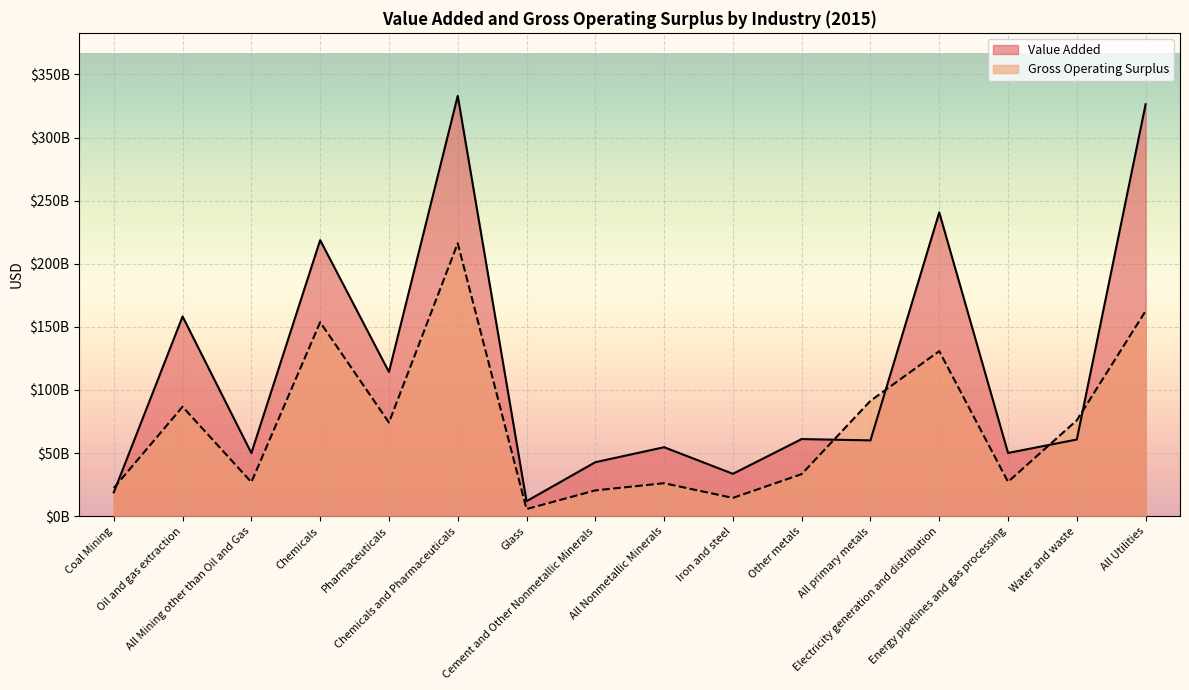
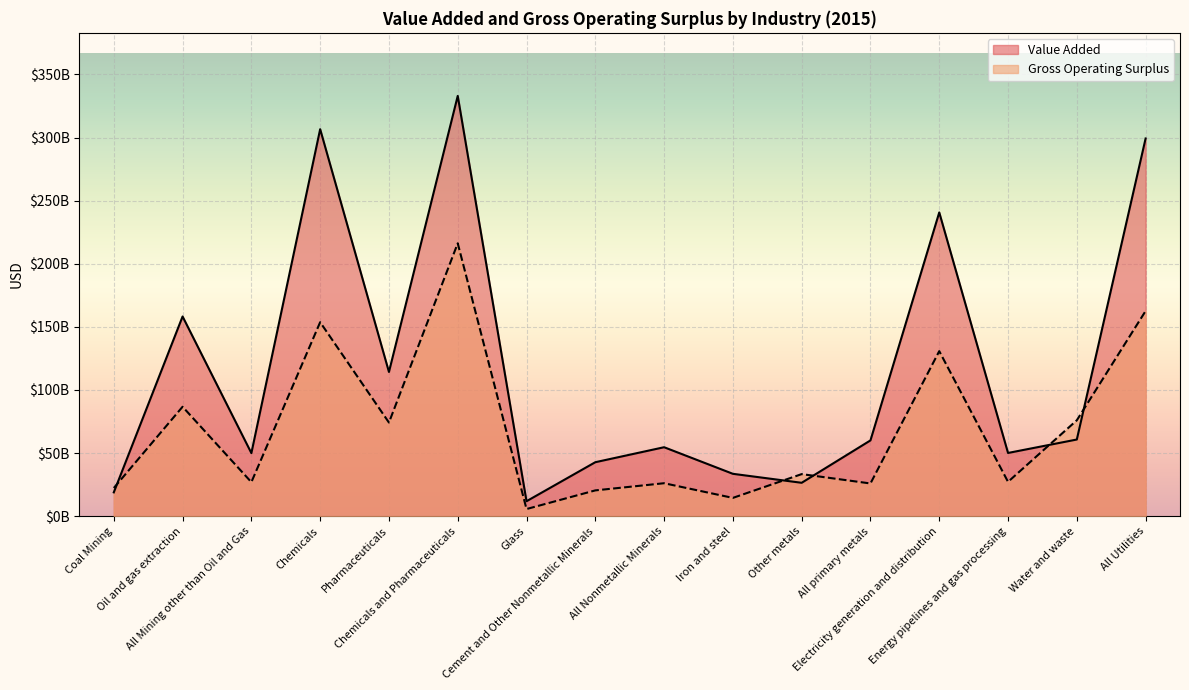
  {
    "Value Added": {
      "Coal Mining": "$19000000000",
      "Oil and gas extraction": "$158000000000",
      "All Mining other than Oil and Gas": "$50000000000",
-     "Chemicals": "$219000000000",
+     "Chemicals": "$307000000000",
      "Pharmaceuticals": "$114000000000",
      "Chemicals and Pharmaceuticals": "$333000000000",
      "Glass": "$12000000000",
      "Cement and Other Nonmetallic Minerals": "$43000000000",
      "All Nonmetallic Minerals": "$55000000000",
      "Iron and steel": "$34000000000",
-     "Other metals": "$61000000000",
+     "Other metals": "$26000000000",
      "All primary metals": "$60000000000",
      "Electricity generation and distribution": "$241000000000",
      "Energy pipelines and gas processing": "$50000000000",
      "Water and waste": "$61000000000",
-     "All Utilities": "$326000000000"
+     "All Utilities": "$299000000000"
    },
    "Gross Operating Surplus": {
      "Coal Mining": "$22000000000",
      "Oil and gas extraction": "$87000000000",
      "All Mining other than Oil and Gas": "$27000000000",
      "Chemicals": "$154000000000",
      "Pharmaceuticals": "$74000000000",
      "Chemicals and Pharmaceuticals": "$216000000000",
      "Glass": "$6000000000",
      "Cement and Other Nonmetallic Minerals": "$20000000000",
      "All Nonmetallic Minerals": "$26000000000",
      "Iron and steel": "$15000000000",
      "Other metals": "$33000000000",
-     "All primary metals": "$91000000000",
+     "All primary metals": "$26000000000",
      "Electricity generation and distribution": "$131000000000",
      "Energy pipelines and gas processing": "$27000000000",
      "Water and waste": "$76000000000",
      "All Utilities": "$163000000000"
    }
  }
